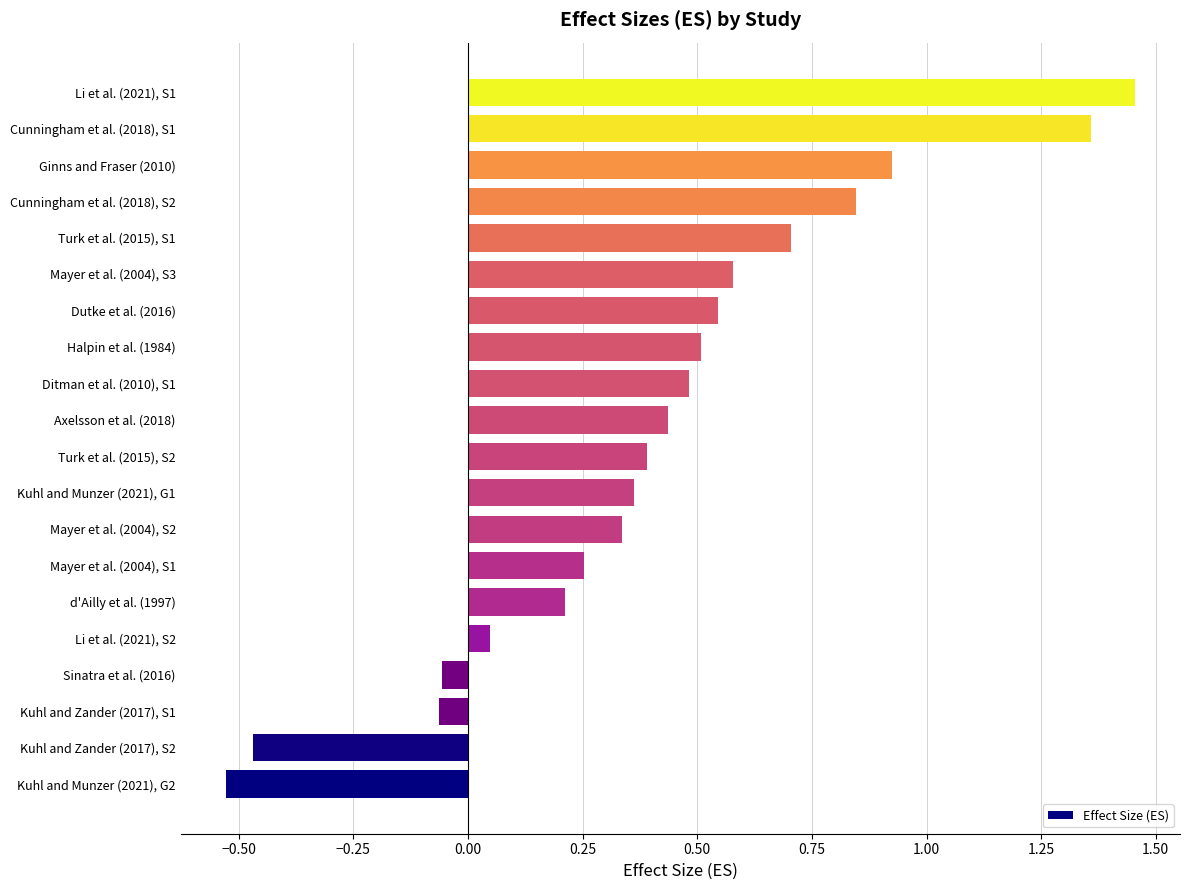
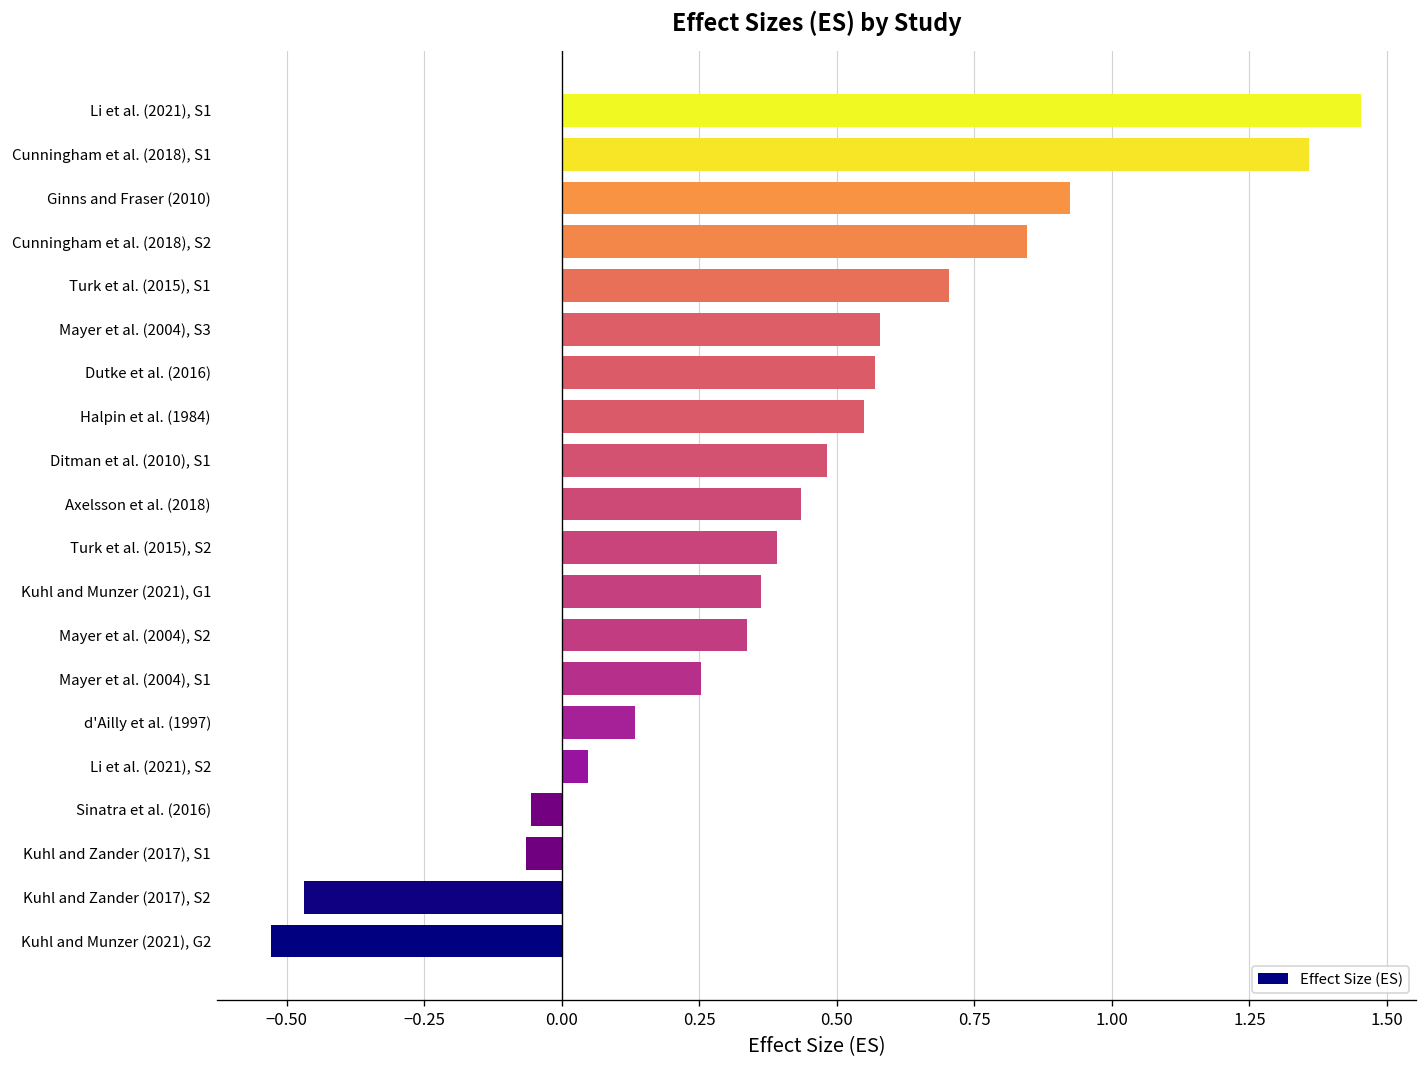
  {
    "Li et al. (2021), S1": 1.45,
    "Cunningham et al. (2018), S1": 1.36,
    "Ginns and Fraser (2010)": 0.92,
    "Cunningham et al. (2018), S2": 0.85,
    "Turk et al. (2015), S1": 0.70,
    "Mayer et al. (2004), S3": 0.58,
-   "Dutke et al. (2016)": 0.55,
-   "Halpin et al. (1984)": 0.51,
+   "Dutke et al. (2016)": 0.57,
+   "Halpin et al. (1984)": 0.55,
    "Ditman et al. (2010), S1": 0.48,
    "Axelsson et al. (2018)": 0.44,
    "Turk et al. (2015), S2": 0.39,
    "Kuhl and Munzer (2021), G1": 0.36,
    "Mayer et al. (2004), S2": 0.34,
    "Mayer et al. (2004), S1": 0.25,
-   "d'Ailly et al. (1997)": 0.21,
+   "d'Ailly et al. (1997)": 0.13,
    "Li et al. (2021), S2": 0.05,
    "Sinatra et al. (2016)": -0.06,
    "Kuhl and Zander (2017), S1": -0.06,
    "Kuhl and Zander (2017), S2": -0.47,
    "Kuhl and Munzer (2021), G2": -0.53
  }
